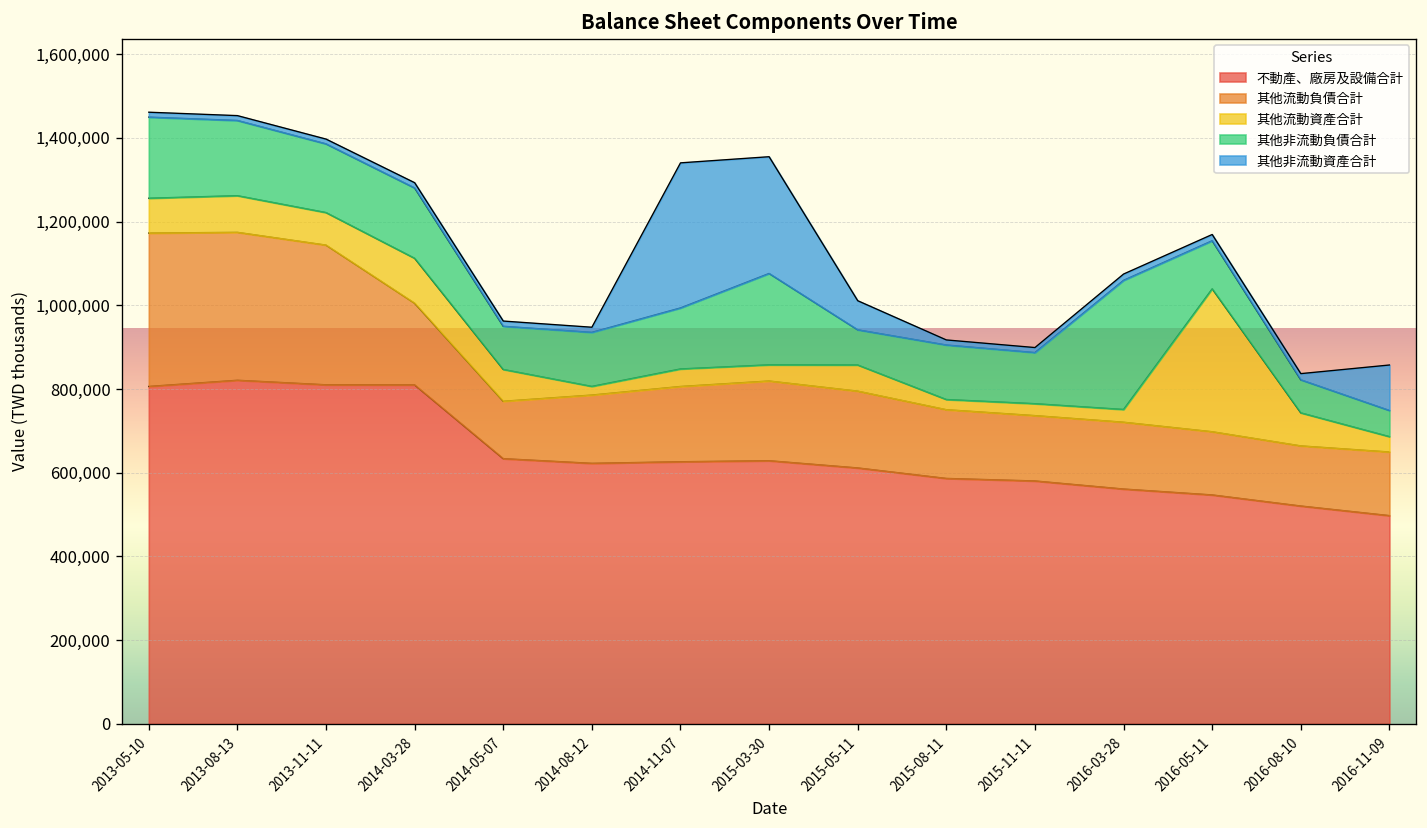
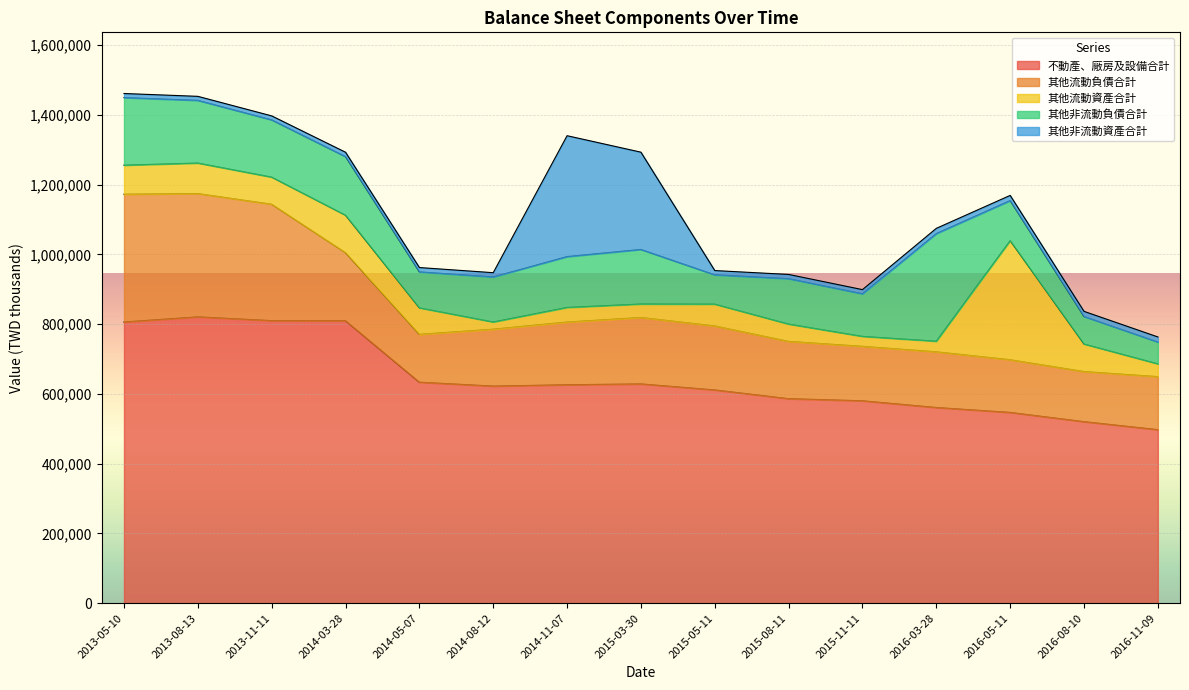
  {
    "其他流動資產合計": {
      "2013-05-10": "80,000",
      "2013-08-13": "90,000",
      "2013-11-11": "80,000",
      "2014-03-28": "110,000",
      "2014-05-07": "80,000",
      "2014-08-12": "20,000",
      "2014-11-07": "40,000",
      "2015-03-30": "40,000",
      "2015-05-11": "60,000",
-     "2015-08-11": "20,000",
+     "2015-08-11": "50,000",
      "2015-11-11": "30,000",
      "2016-03-28": "30,000",
      "2016-05-11": "340,000",
      "2016-08-10": "80,000",
      "2016-11-09": "40,000"
    },
    "其他非流動負債合計": {
      "2013-05-10": "190,000",
      "2013-08-13": "180,000",
      "2013-11-11": "160,000",
      "2014-03-28": "170,000",
      "2014-05-07": "100,000",
      "2014-08-12": "130,000",
      "2014-11-07": "150,000",
-     "2015-03-30": "220,000",
+     "2015-03-30": "160,000",
      "2015-05-11": "80,000",
      "2015-08-11": "130,000",
      "2015-11-11": "120,000",
      "2016-03-28": "310,000",
      "2016-05-11": "110,000",
      "2016-08-10": "80,000",
      "2016-11-09": "60,000"
    },
    "其他非流動資產合計": {
      "2013-05-10": "10,000",
      "2013-08-13": "10,000",
      "2013-11-11": "10,000",
      "2014-03-28": "10,000",
      "2014-05-07": "10,000",
      "2014-08-12": "10,000",
      "2014-11-07": "350,000",
      "2015-03-30": "280,000",
-     "2015-05-11": "70,000",
+     "2015-05-11": "10,000",
      "2015-08-11": "10,000",
      "2015-11-11": "10,000",
      "2016-03-28": "10,000",
      "2016-05-11": "10,000",
      "2016-08-10": "10,000",
-     "2016-11-09": "110,000"
+     "2016-11-09": "10,000"
    }
  }
